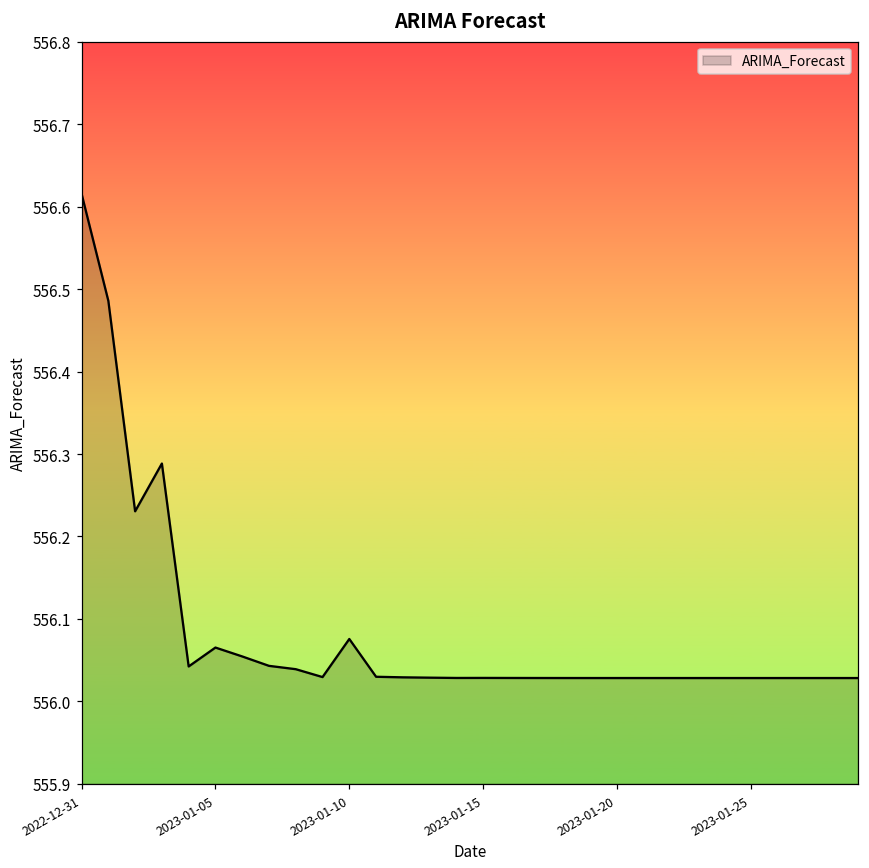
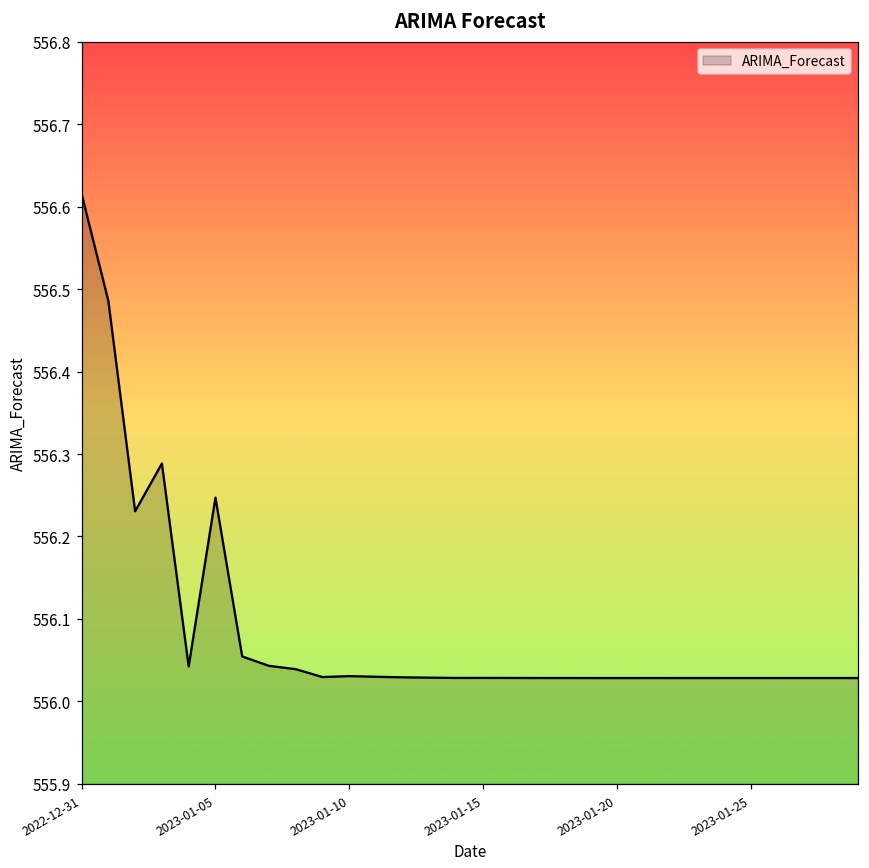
  {
    "2022-12-31": 556.62,
-   "2023-01-05": 556.07,
-   "2023-01-10": 556.08,
+   "2023-01-05": 556.25,
+   "2023-01-10": 556.03,
    "2023-01-15": 556.03,
    "2023-01-20": 556.03,
    "2023-01-25": 556.03
  }
